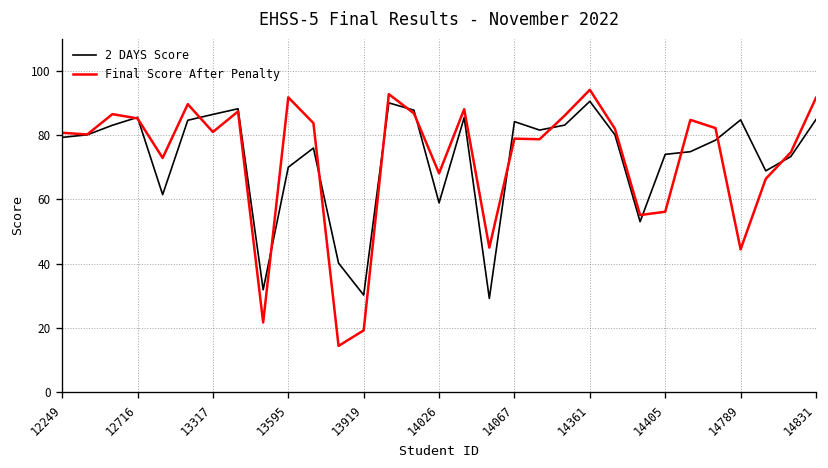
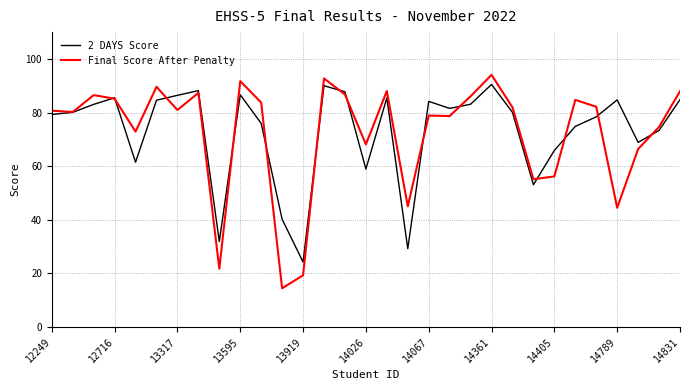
  {
    "2 DAYS Score": {
      "12249": 79,
      "13317": 86,
-     "13595": 70,
-     "13919": 30,
+     "13595": 87,
+     "13919": 24,
      "14026": 59,
      "14067": 84,
      "14361": 90,
-     "14405": 74,
+     "14405": 66,
      "14789": 85,
      "14831": 85
    },
    "Final Score After Penalty": {
      "12249": 81,
      "13317": 81,
      "13595": 92,
      "13919": 19,
      "14026": 68,
      "14067": 79,
      "14361": 94,
      "14405": 56,
      "14789": 44,
-     "14831": 92
+     "14831": 88
    }
  }
